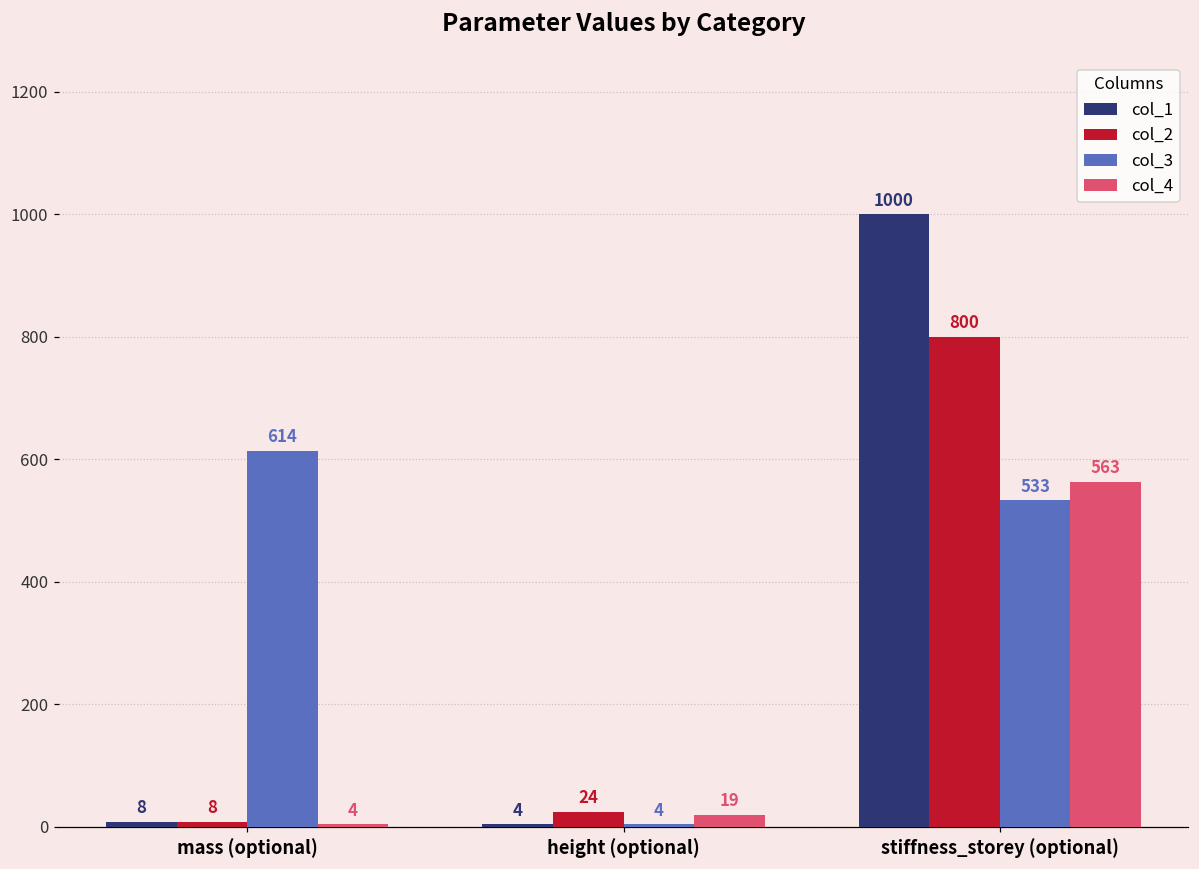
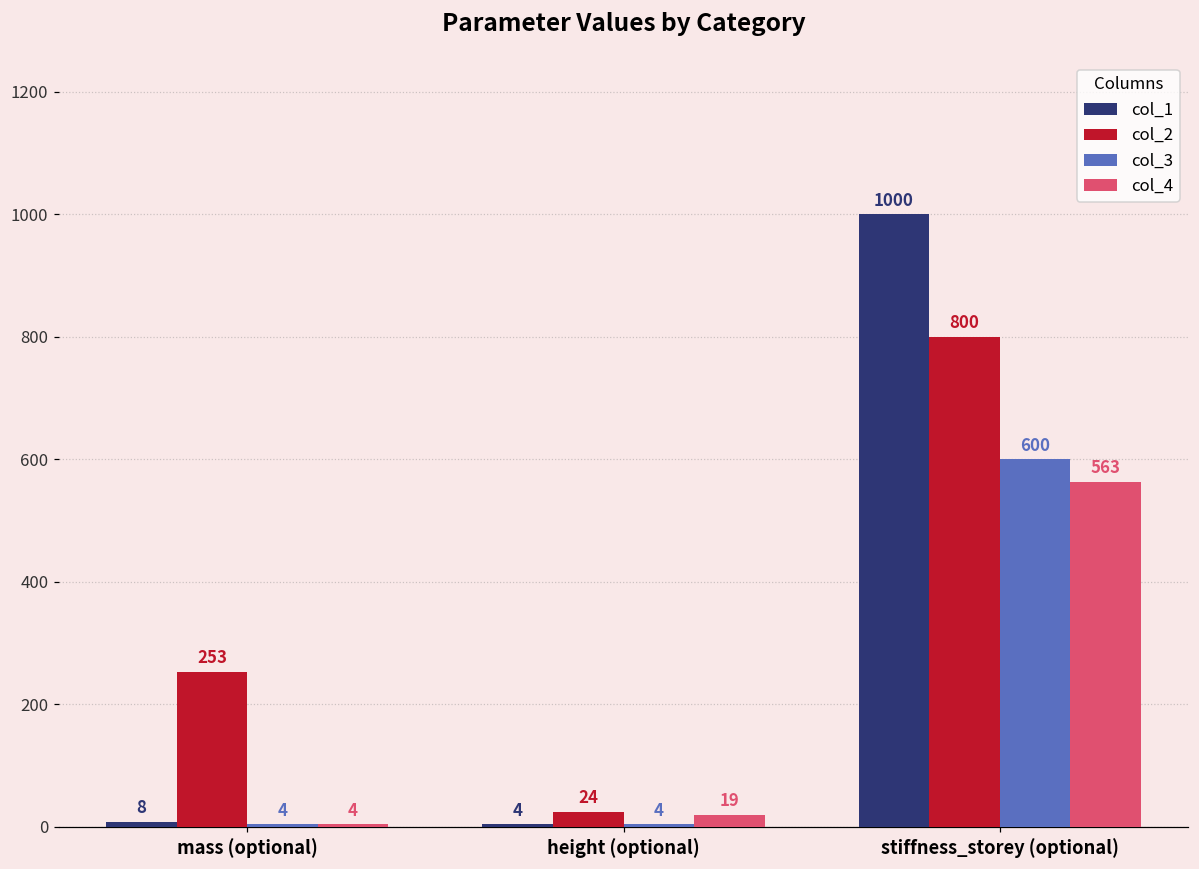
  {
    "col_1": {
      "mass (optional)": 8,
      "height (optional)": 4,
      "stiffness_storey (optional)": 1000
    },
    "col_2": {
-     "mass (optional)": 8,
+     "mass (optional)": 253,
      "height (optional)": 24,
      "stiffness_storey (optional)": 800
    },
    "col_3": {
-     "mass (optional)": 614,
+     "mass (optional)": 4,
      "height (optional)": 4,
-     "stiffness_storey (optional)": 533
+     "stiffness_storey (optional)": 600
    },
    "col_4": {
      "mass (optional)": 4,
      "height (optional)": 19,
      "stiffness_storey (optional)": 563
    }
  }
